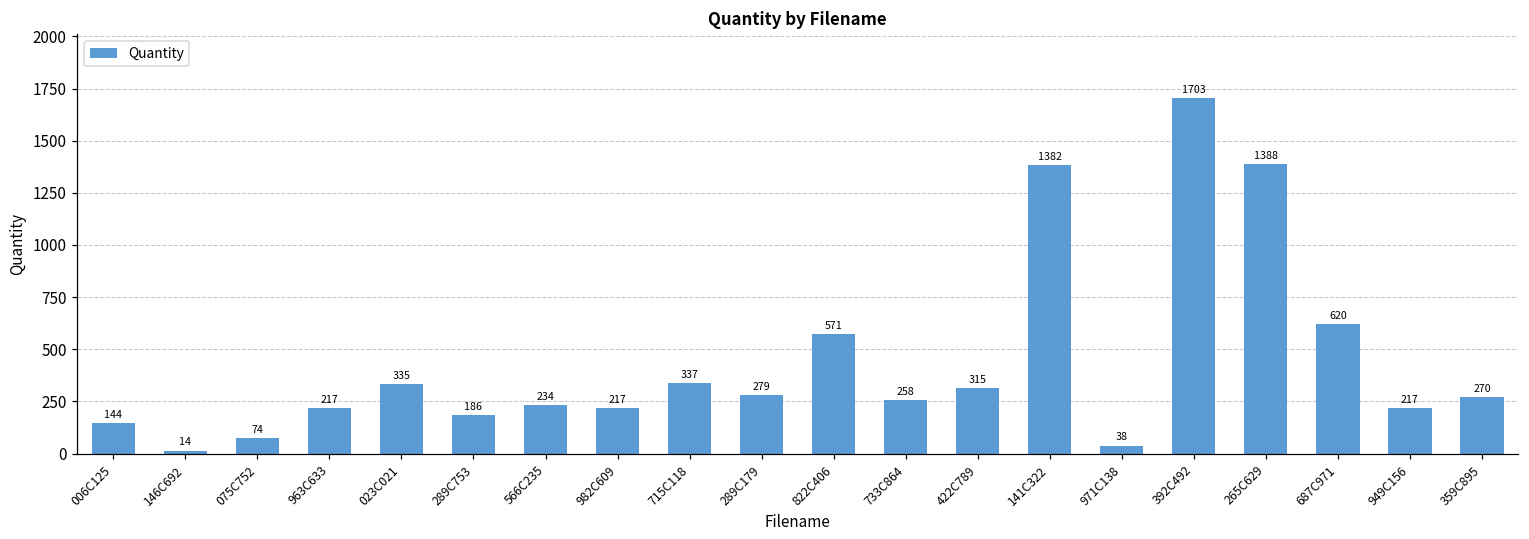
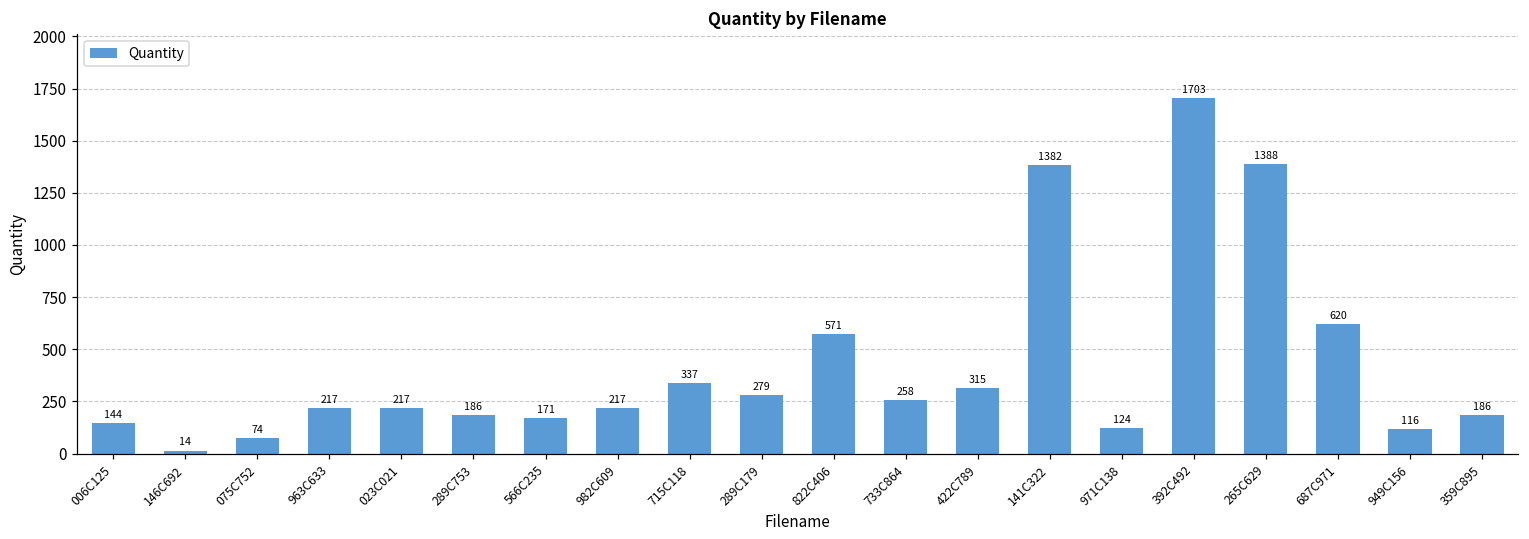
  {
    "006C125": 144,
    "146C692": 14,
    "075C752": 74,
    "963C633": 217,
-   "023C021": 335,
+   "023C021": 217,
    "289C753": 186,
-   "566C235": 234,
+   "566C235": 171,
    "982C609": 217,
    "715C118": 337,
    "289C179": 279,
    "822C406": 571,
    "733C864": 258,
    "422C789": 315,
    "141C322": 1382,
-   "971C138": 38,
+   "971C138": 124,
    "392C492": 1703,
    "265C629": 1388,
    "687C971": 620,
-   "949C156": 217,
-   "359C895": 270
+   "949C156": 116,
+   "359C895": 186
  }
